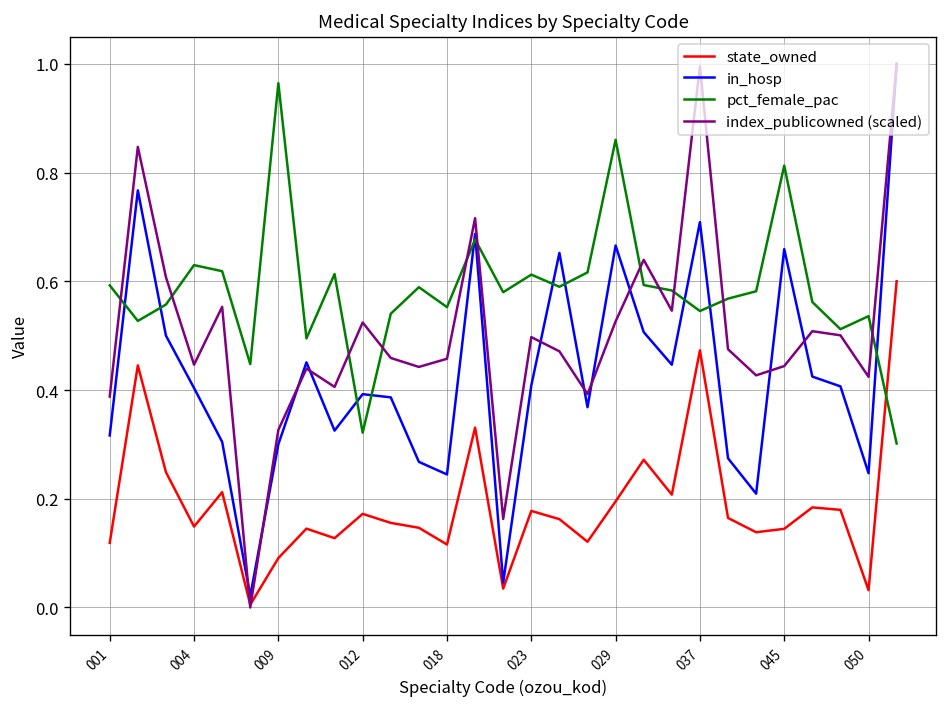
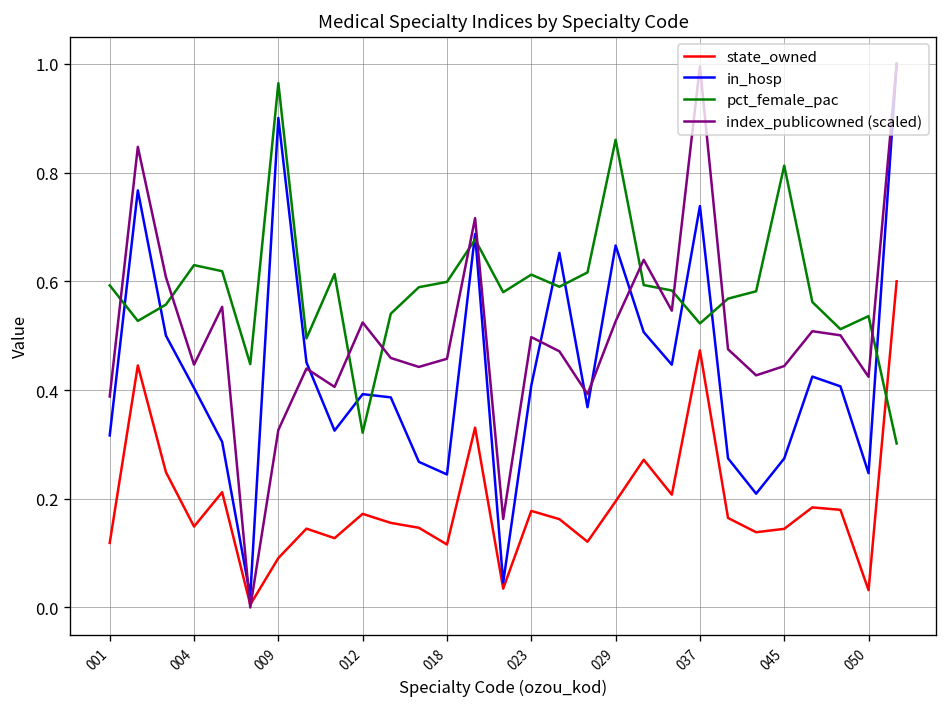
  {
    "state_owned": {
      "001": 0.12,
      "004": 0.15,
      "009": 0.09,
      "012": 0.17,
      "018": 0.12,
      "023": 0.18,
      "029": 0.20,
      "037": 0.47,
      "045": 0.14,
      "050": 0.03
    },
    "in_hosp": {
      "001": 0.32,
      "004": 0.40,
-     "009": 0.30,
+     "009": 0.90,
      "012": 0.39,
      "018": 0.24,
      "023": 0.41,
      "029": 0.67,
-     "037": 0.71,
-     "045": 0.66,
+     "037": 0.74,
+     "045": 0.27,
      "050": 0.25
    },
    "pct_female_pac": {
      "001": 0.59,
      "004": 0.63,
      "009": 0.96,
      "012": 0.32,
-     "018": 0.55,
+     "018": 0.60,
      "023": 0.61,
      "029": 0.86,
-     "037": 0.55,
+     "037": 0.52,
      "045": 0.81,
      "050": 0.54
    },
    "index_publicowned (scaled)": {
      "001": 0.39,
      "004": 0.45,
      "009": 0.33,
      "012": 0.52,
      "018": 0.46,
      "023": 0.50,
      "029": 0.53,
      "045": 0.44,
      "050": 0.42
    }
  }
